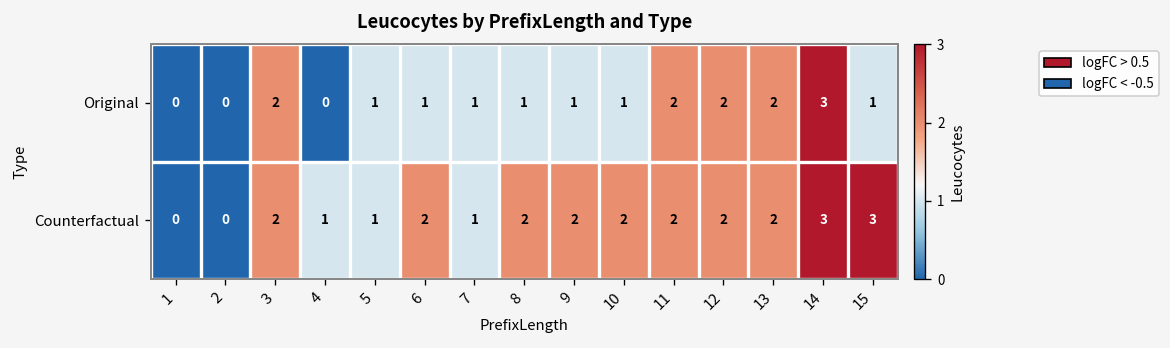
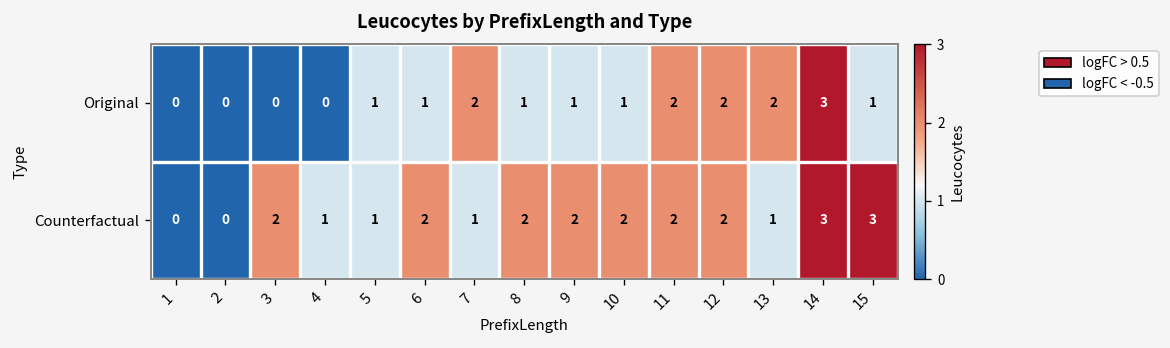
  {
    "Original": {
      "1": 0,
      "2": 0,
-     "3": 2,
+     "3": 0,
      "4": 0,
      "5": 1,
      "6": 1,
-     "7": 1,
+     "7": 2,
      "8": 1,
      "9": 1,
      "10": 1,
      "11": 2,
      "12": 2,
      "13": 2,
      "14": 3,
      "15": 1
    },
    "Counterfactual": {
      "1": 0,
      "2": 0,
      "3": 2,
      "4": 1,
      "5": 1,
      "6": 2,
      "7": 1,
      "8": 2,
      "9": 2,
      "10": 2,
      "11": 2,
      "12": 2,
-     "13": 2,
+     "13": 1,
      "14": 3,
      "15": 3
    }
  }
